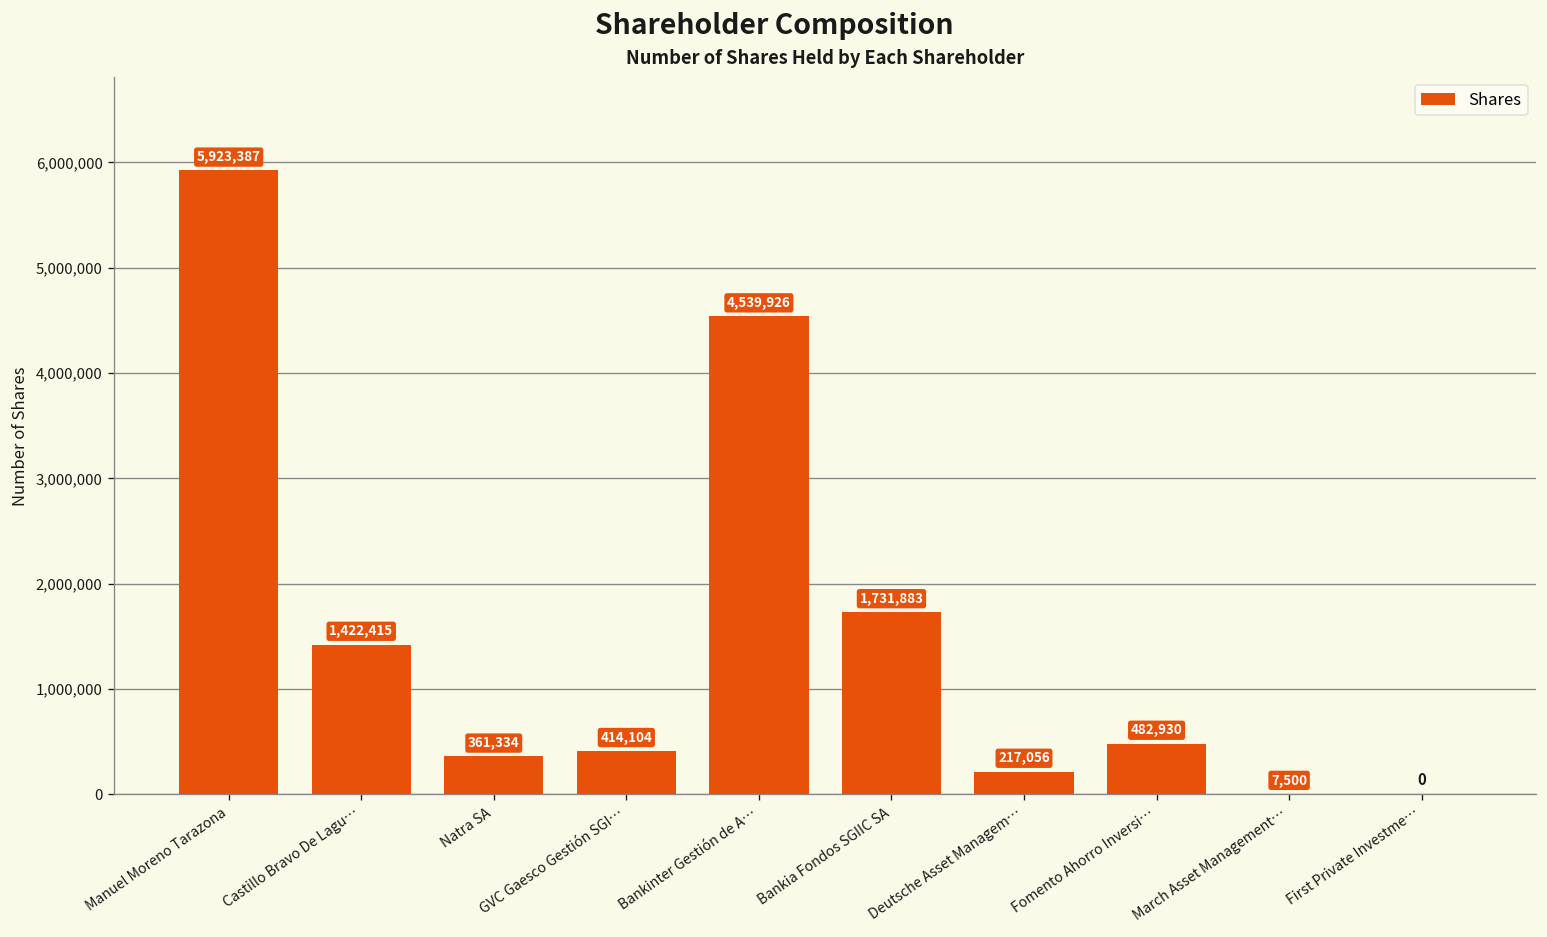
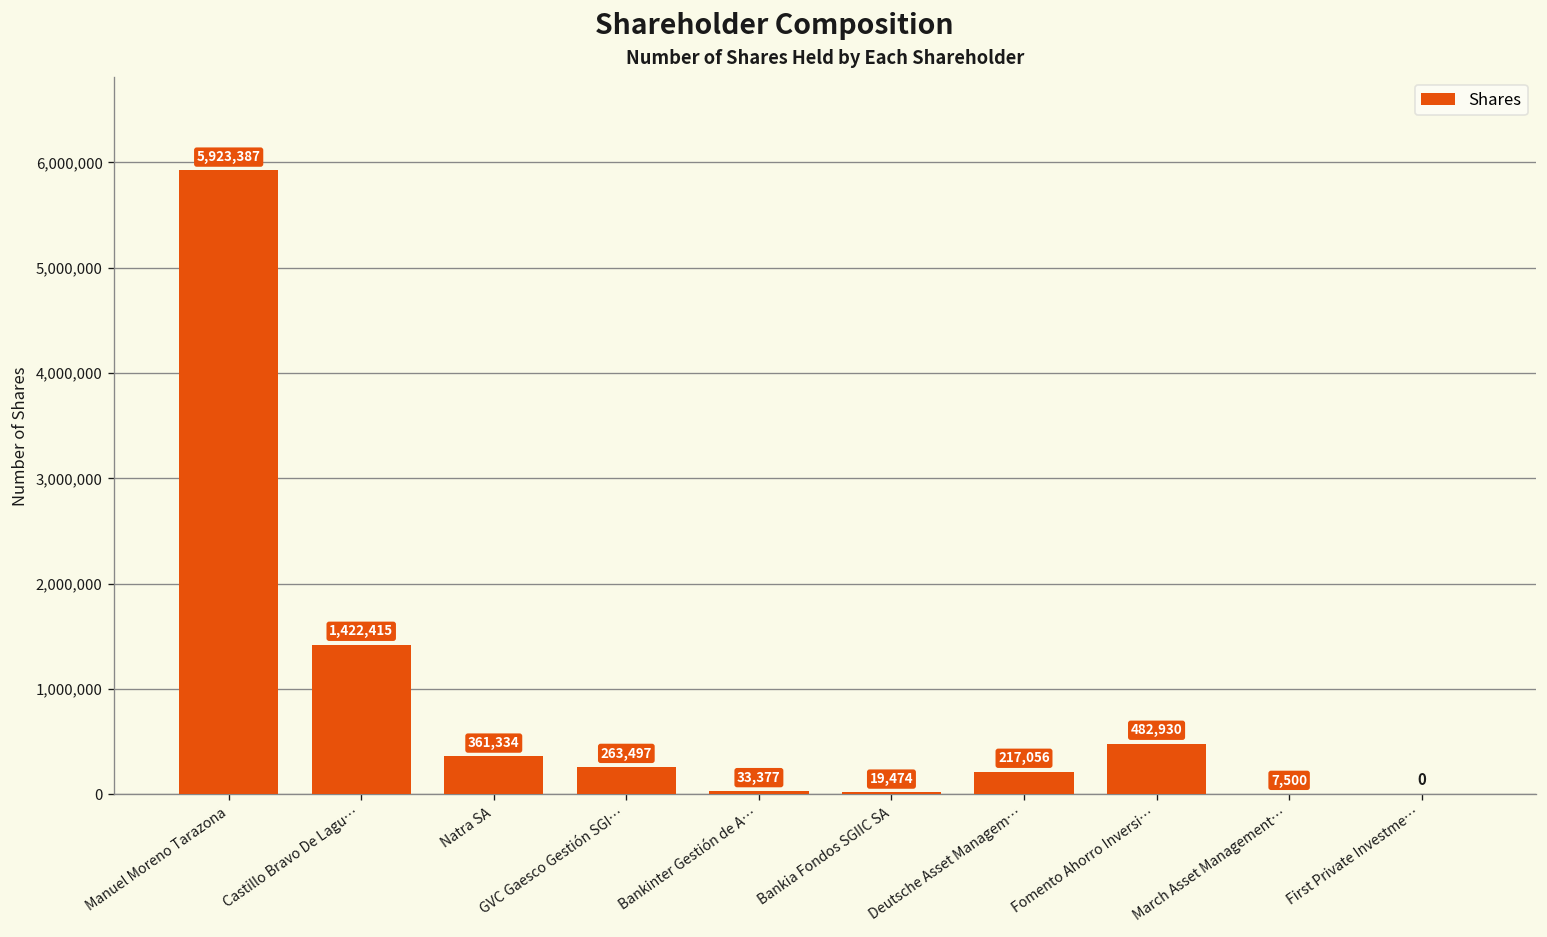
  {
-   "GVC Gaesco Gestión SGI…": "414,104",
-   "Bankinter Gestión de A…": "4,539,926",
-   "Bankia Fondos SGIIC SA": "1,731,883",
+   "GVC Gaesco Gestión SGI…": "263,497",
+   "Bankinter Gestión de A…": "33,377",
+   "Bankia Fondos SGIIC SA": "19,474",
    "First Private Investme…": "0"
  }
